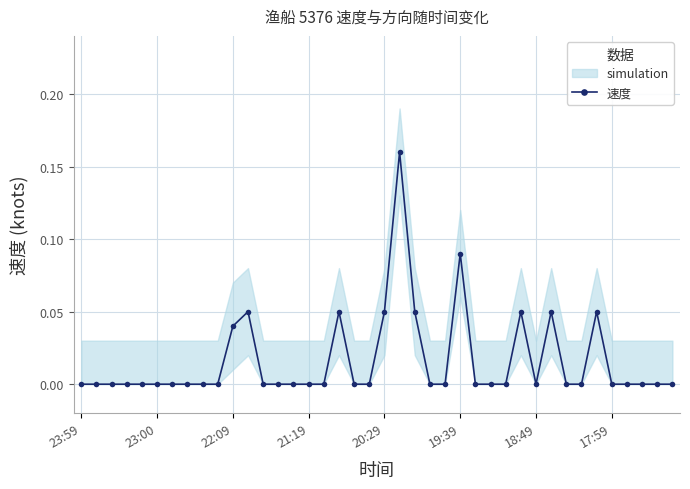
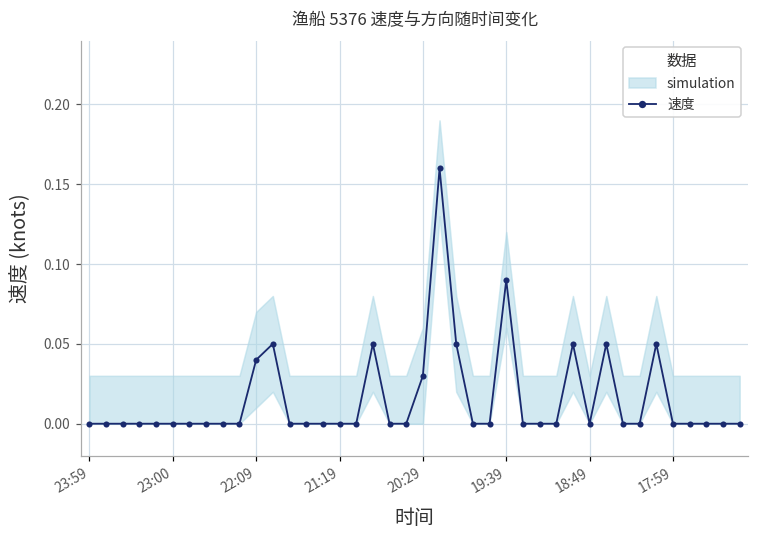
  {
    "速度": {
      "23:59": 0.00,
      "23:00": 0.00,
      "22:09": 0.04,
      "21:19": 0.00,
-     "20:29": 0.05,
+     "20:29": 0.03,
      "19:39": 0.09,
      "18:49": 0.00,
      "17:59": 0.00
    },
    "simulation": {
      "23:59": 0.03,
      "23:00": 0.03,
      "21:19": 0.03,
      "18:49": 0.03,
      "17:59": 0.03
    }
  }
